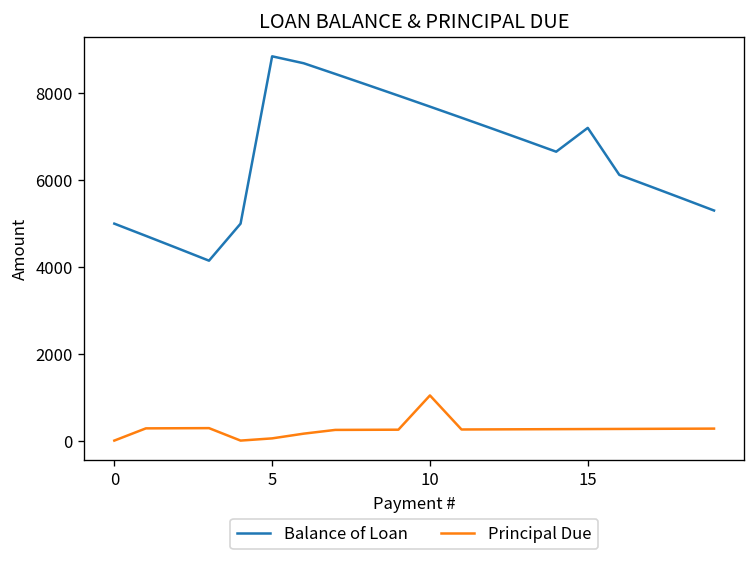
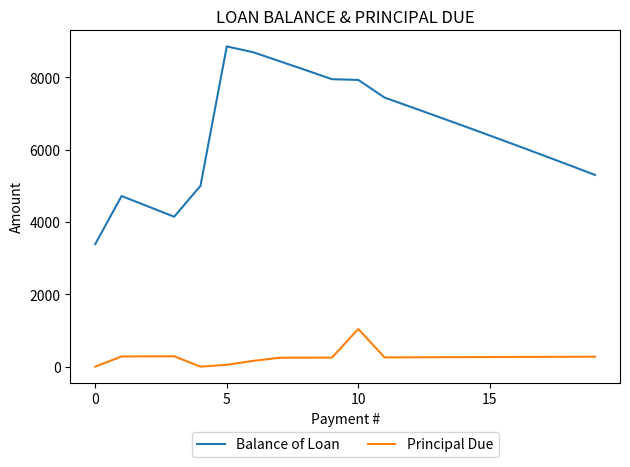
  {
    "Balance of Loan": {
-     "0": 5000,
+     "0": 3400,
      "5": 8900,
-     "10": 7700,
-     "15": 7200
+     "10": 7900,
+     "15": 6400
    },
    "Principal Due": {
      "0": 0,
      "5": 100,
      "10": 1000,
      "15": 300
    }
  }
